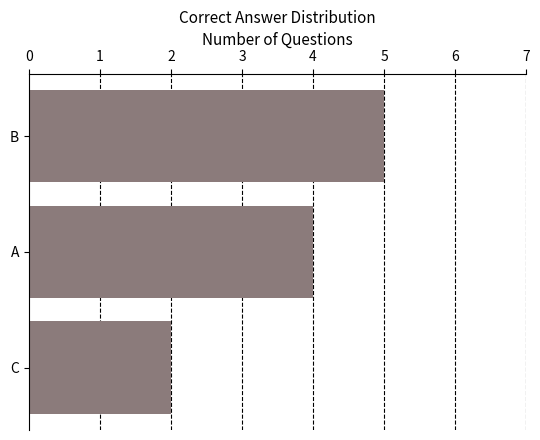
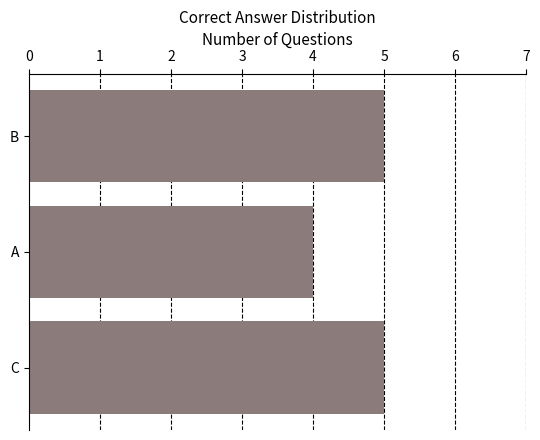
  {
    "B": 5,
    "A": 4,
-   "C": 2
+   "C": 5
  }
